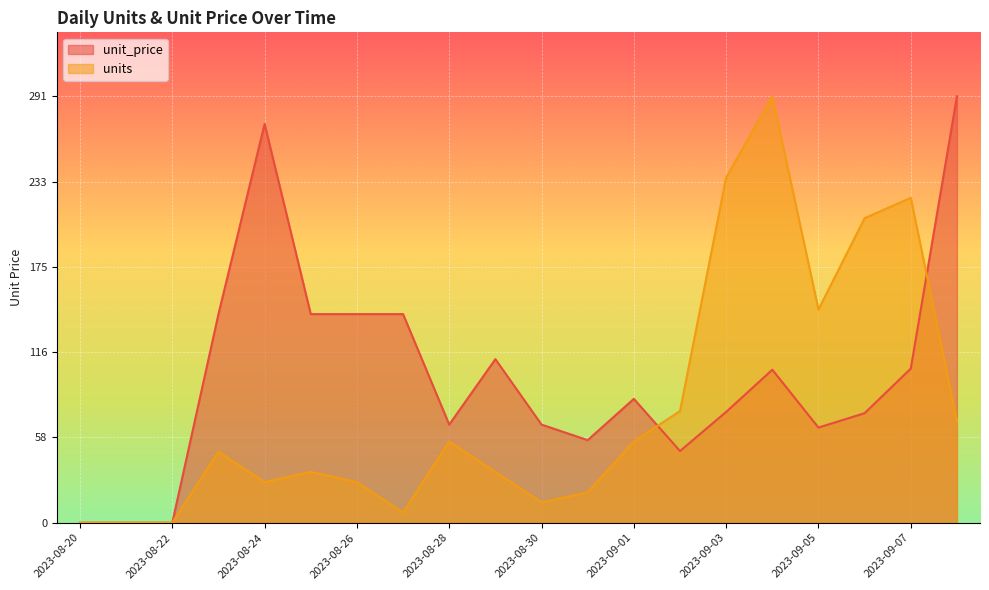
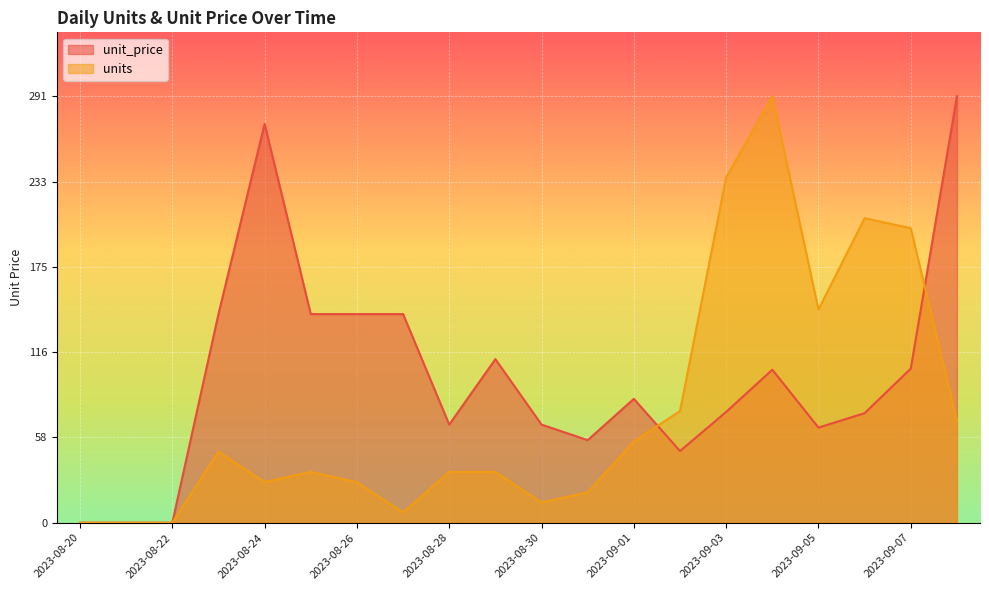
  {
    "unit_price": {
      "2023-08-24": 272,
      "2023-08-26": 142,
      "2023-08-28": 67,
      "2023-08-30": 67,
      "2023-09-01": 85,
      "2023-09-03": 76,
      "2023-09-05": 65,
      "2023-09-07": 105
    },
    "units": {
      "2023-08-24": 28,
      "2023-08-26": 28,
-     "2023-08-28": 55,
+     "2023-08-28": 35,
      "2023-08-30": 14,
      "2023-09-01": 55,
      "2023-09-03": 236,
      "2023-09-05": 146,
-     "2023-09-07": 222
+     "2023-09-07": 201
    }
  }
